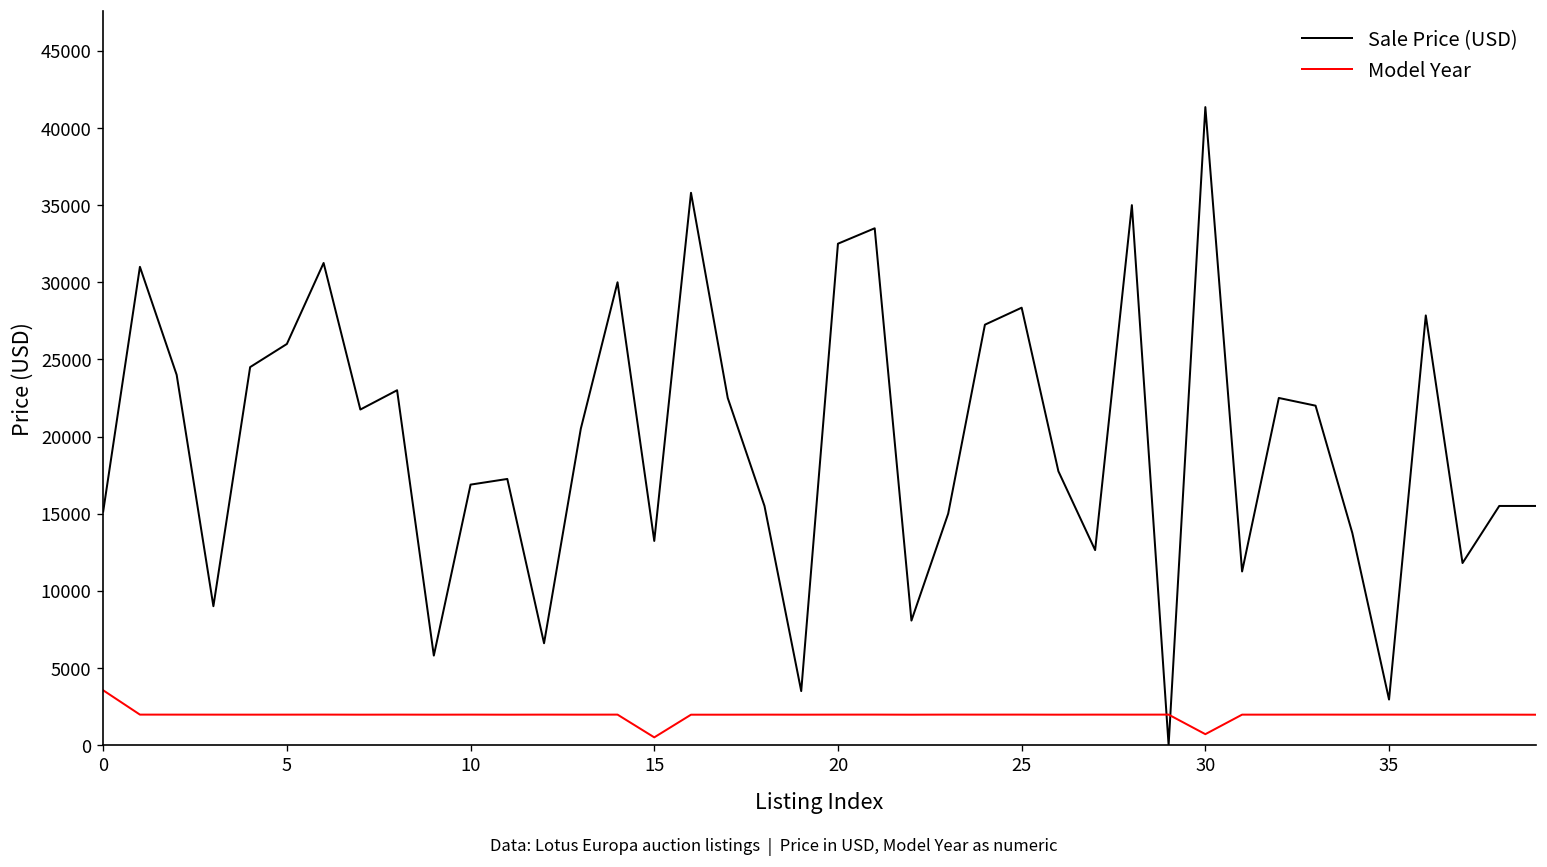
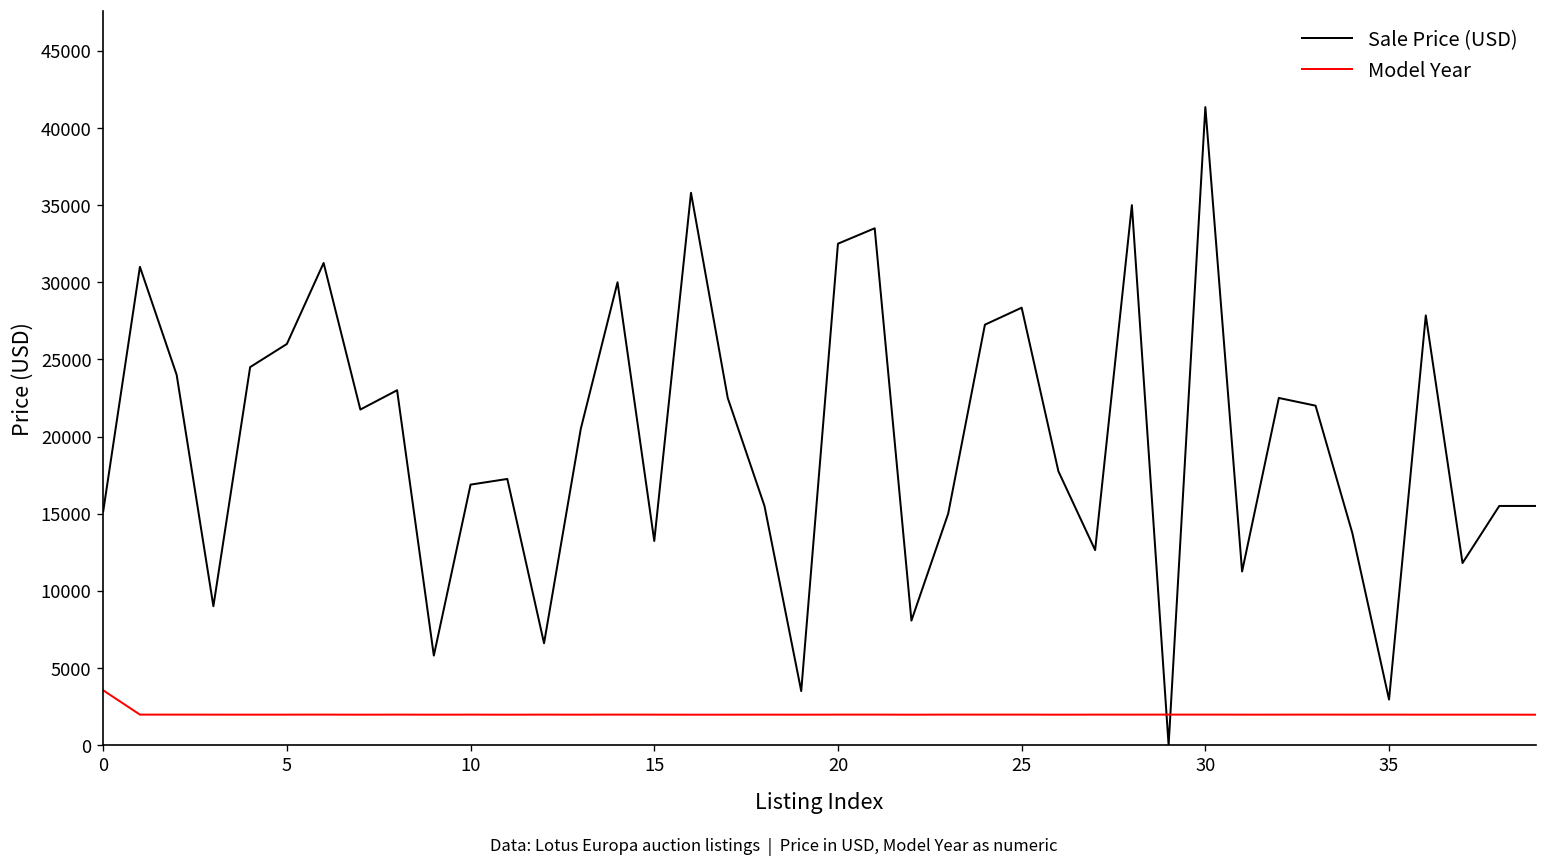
  {
    "Sale Price (USD)": {
      "0": 15100,
      "5": 26000,
      "10": 16900,
      "15": 13200,
      "20": 32500,
      "25": 28400,
      "30": 41400,
      "35": 3000
    },
    "Model Year": {
      "0": 3600,
      "5": 2000,
      "10": 2000,
-     "15": 500,
+     "15": 2000,
      "20": 2000,
      "25": 2000,
-     "30": 700,
+     "30": 2000,
      "35": 2000
    }
  }
